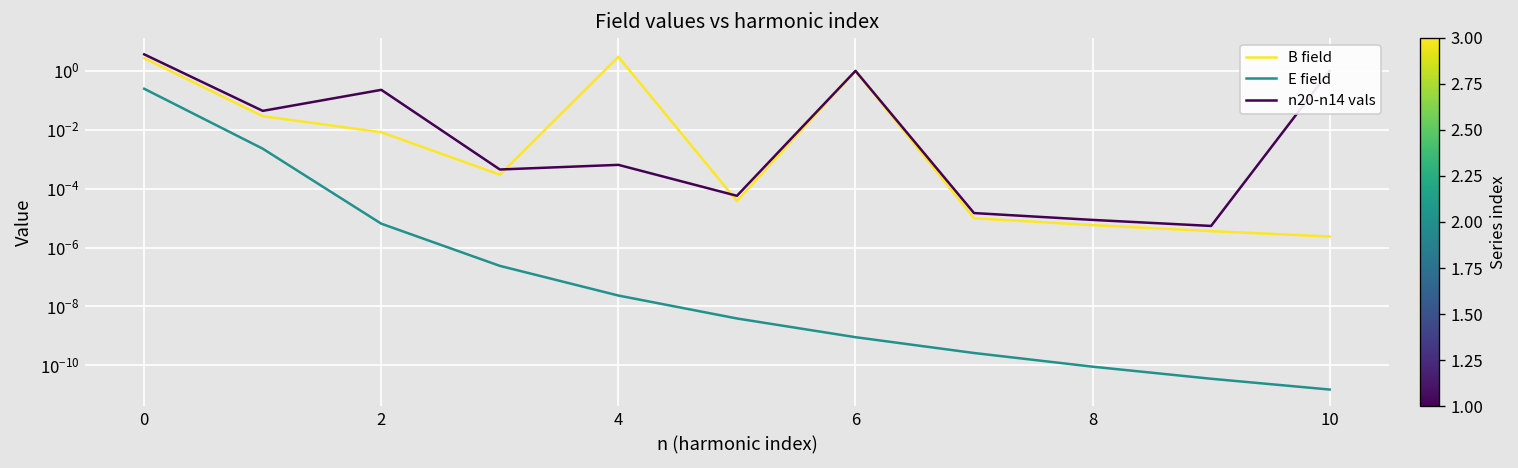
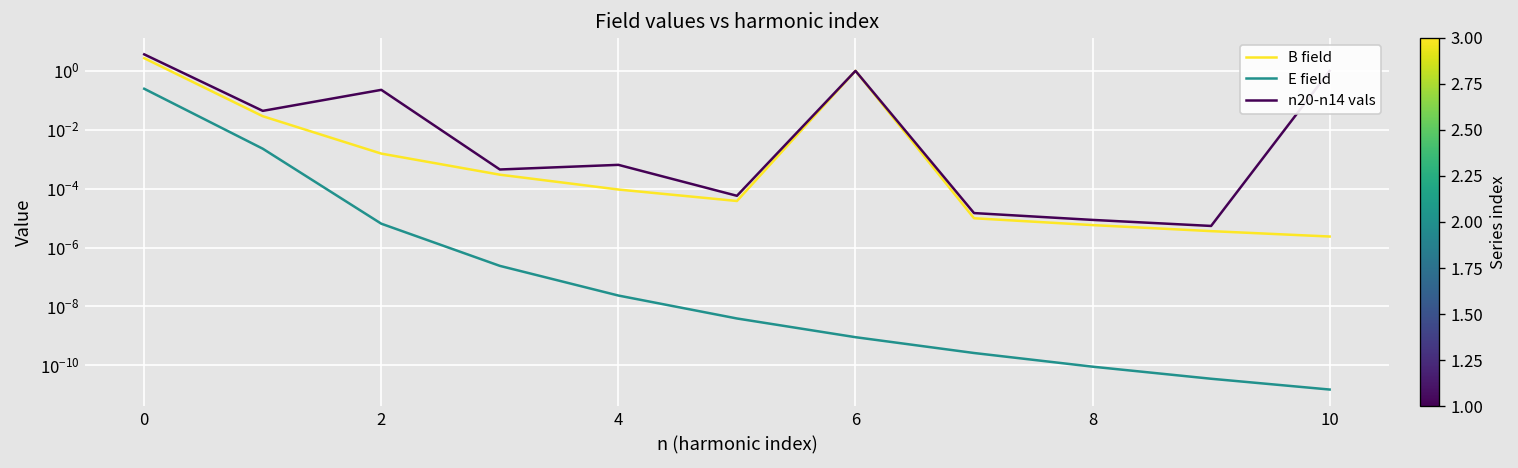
  {
    "B field": {
      "0": 3,
-     "2": 0.008,
-     "4": 3,
+     "2": 0.002,
+     "4": 0,
      "8": 0.000006,
      "10": 0.000002
    },
    "E field": {
      "0": 0.2,
      "2": 0.000006,
      "4": 0.00000002,
      "6": 0.0000000009,
      "8": 0.00000000009,
      "10": 0.00000000002
    },
    "n20-n14 vals": {
      "0": 4,
      "2": 0.2,
      "4": 0.0006,
      "8": 0.000009
    }
  }
